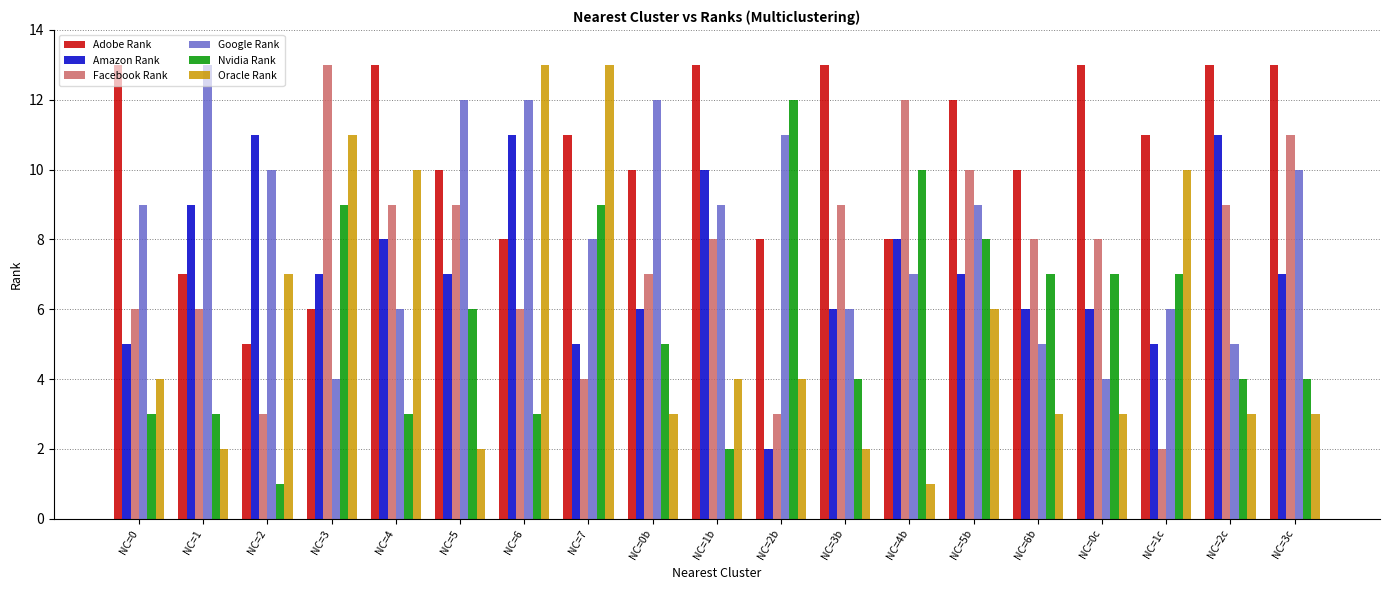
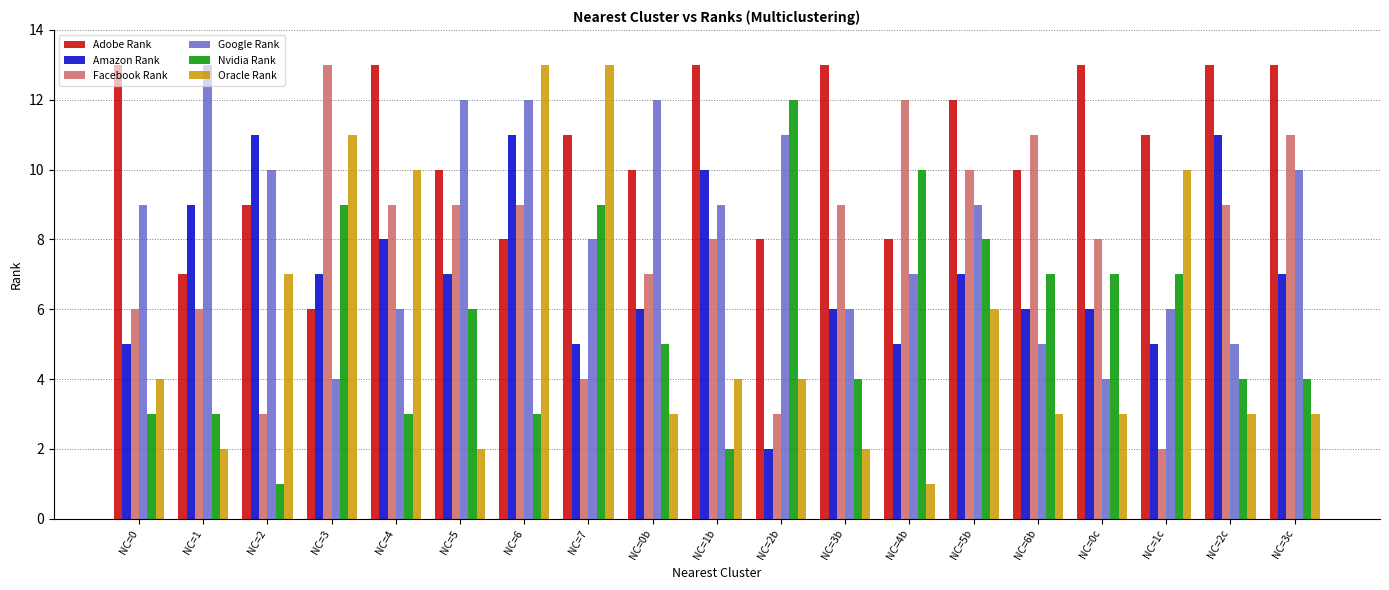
  {
    "Adobe Rank": {
      "NC=1": 7,
-     "NC=2": 5,
+     "NC=2": 9,
      "NC=3": 6,
      "NC=4": 13,
      "NC=5": 10,
      "NC=6": 8,
      "NC=7": 11,
      "NC=0b": 10,
      "NC=1b": 13,
      "NC=2b": 8,
      "NC=3b": 13,
      "NC=4b": 8,
      "NC=5b": 12,
      "NC=6b": 10,
      "NC=0c": 13,
      "NC=1c": 11,
      "NC=2c": 13,
      "NC=3c": 13
    },
    "Amazon Rank": {
      "NC=0": 5,
      "NC=1": 9,
      "NC=2": 11,
      "NC=3": 7,
      "NC=4": 8,
      "NC=5": 7,
      "NC=6": 11,
      "NC=7": 5,
      "NC=0b": 6,
      "NC=1b": 10,
      "NC=2b": 2,
      "NC=3b": 6,
-     "NC=4b": 8,
+     "NC=4b": 5,
      "NC=5b": 7,
      "NC=6b": 6,
      "NC=0c": 6,
      "NC=1c": 5,
      "NC=2c": 11,
      "NC=3c": 7
    },
    "Facebook Rank": {
      "NC=0": 6,
      "NC=1": 6,
      "NC=2": 3,
      "NC=3": 13,
      "NC=4": 9,
      "NC=5": 9,
-     "NC=6": 6,
+     "NC=6": 9,
      "NC=7": 4,
      "NC=0b": 7,
      "NC=1b": 8,
      "NC=2b": 3,
      "NC=3b": 9,
      "NC=4b": 12,
      "NC=5b": 10,
-     "NC=6b": 8,
+     "NC=6b": 11,
      "NC=0c": 8,
      "NC=1c": 2,
      "NC=2c": 9,
      "NC=3c": 11
    },
    "Google Rank": {
      "NC=0": 9,
      "NC=2": 10,
      "NC=3": 4,
      "NC=4": 6,
      "NC=5": 12,
      "NC=6": 12,
      "NC=7": 8,
      "NC=0b": 12,
      "NC=1b": 9,
      "NC=2b": 11,
      "NC=3b": 6,
      "NC=4b": 7,
      "NC=5b": 9,
      "NC=6b": 5,
      "NC=0c": 4,
      "NC=1c": 6,
      "NC=2c": 5,
      "NC=3c": 10
    },
    "Nvidia Rank": {
      "NC=0": 3,
      "NC=1": 3,
      "NC=2": 1,
      "NC=3": 9,
      "NC=4": 3,
      "NC=5": 6,
      "NC=6": 3,
      "NC=7": 9,
      "NC=0b": 5,
      "NC=1b": 2,
      "NC=2b": 12,
      "NC=3b": 4,
      "NC=4b": 10,
      "NC=5b": 8,
      "NC=6b": 7,
      "NC=0c": 7,
      "NC=1c": 7,
      "NC=2c": 4,
      "NC=3c": 4
    },
    "Oracle Rank": {
      "NC=0": 4,
      "NC=1": 2,
      "NC=2": 7,
      "NC=3": 11,
      "NC=4": 10,
      "NC=5": 2,
      "NC=6": 13,
      "NC=7": 13,
      "NC=0b": 3,
      "NC=1b": 4,
      "NC=2b": 4,
      "NC=3b": 2,
      "NC=4b": 1,
      "NC=5b": 6,
      "NC=6b": 3,
      "NC=0c": 3,
      "NC=1c": 10,
      "NC=2c": 3,
      "NC=3c": 3
    }
  }
